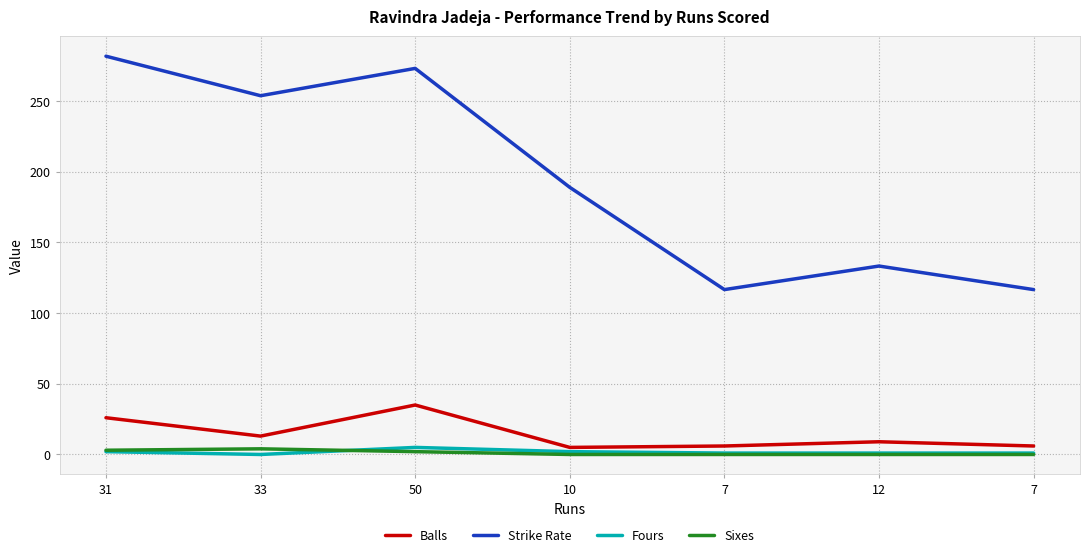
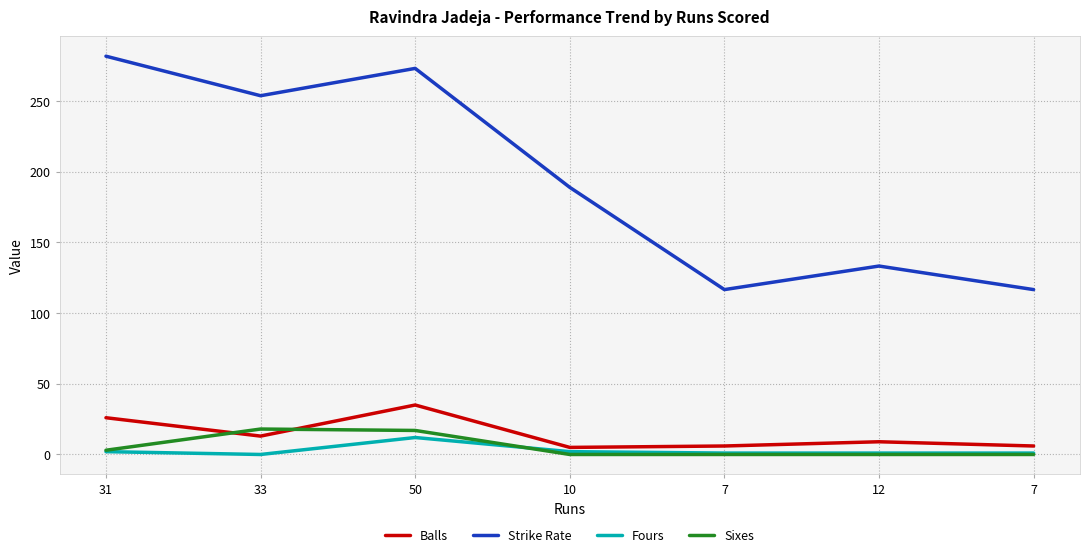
  {
    "Balls": {
      "31": 26,
      "33": 13,
      "50": 35,
      "10": 5,
      "12": 9
    },
    "Strike Rate": {
      "31": 282,
      "33": 254,
      "50": 273,
      "10": 189,
      "12": 133
    },
    "Fours": {
      "33": 0,
-     "50": 5,
+     "50": 12,
      "10": 2
    },
    "Sixes": {
-     "33": 4,
-     "50": 2,
+     "33": 18,
+     "50": 17,
      "10": 0
    }
  }
